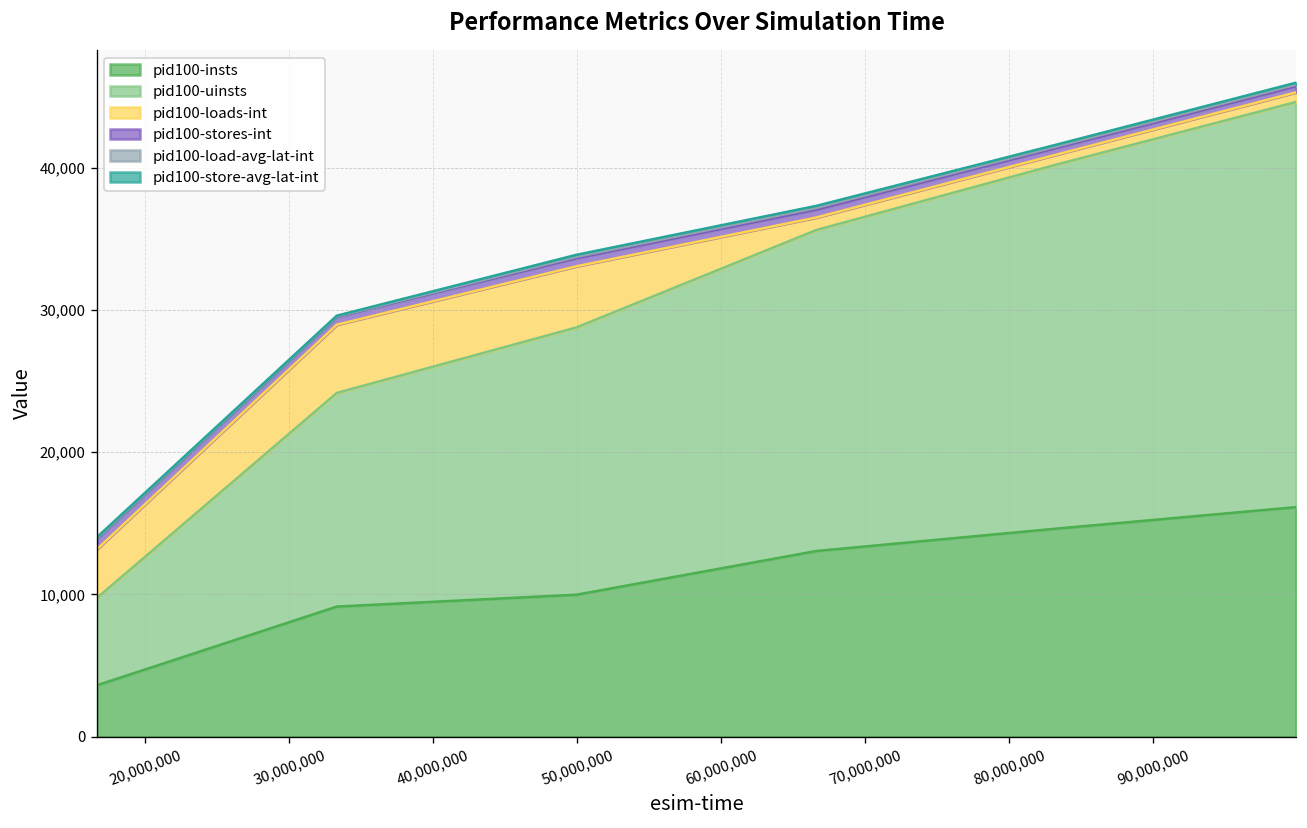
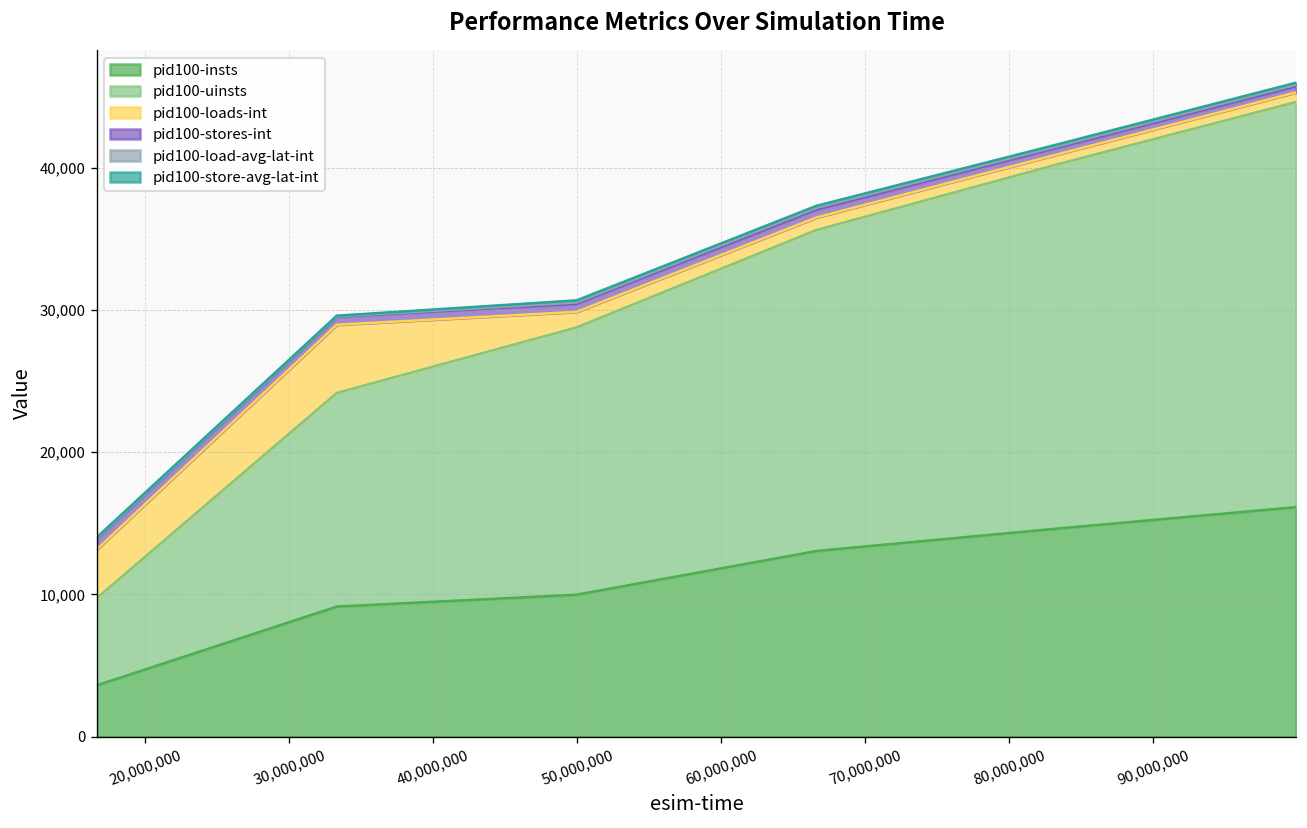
  {
    "pid100-insts": {
      "50,000,000": "10,000"
    },
    "pid100-loads-int": {
-     "50,000,000": "4,300"
+     "50,000,000": "1,100"
    }
  }
